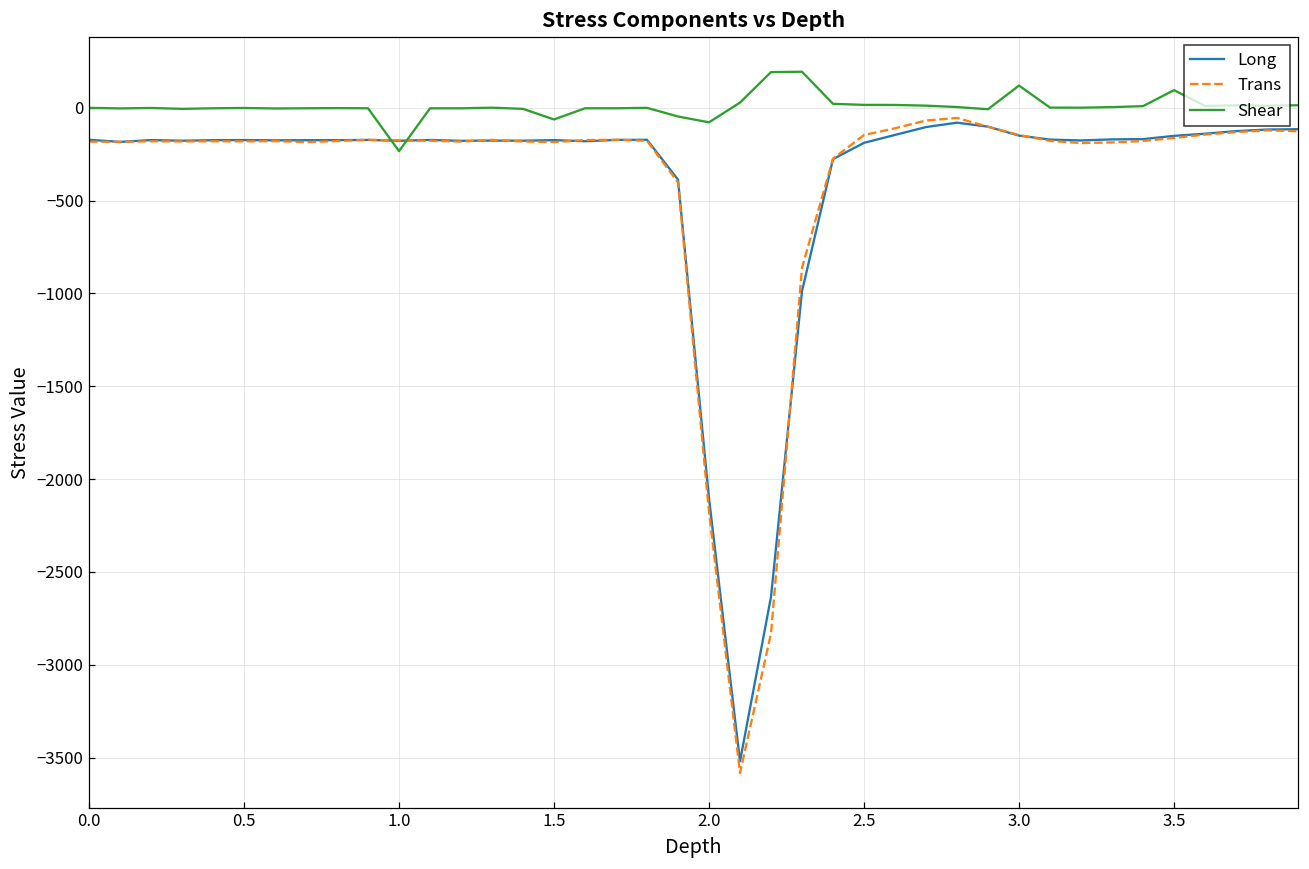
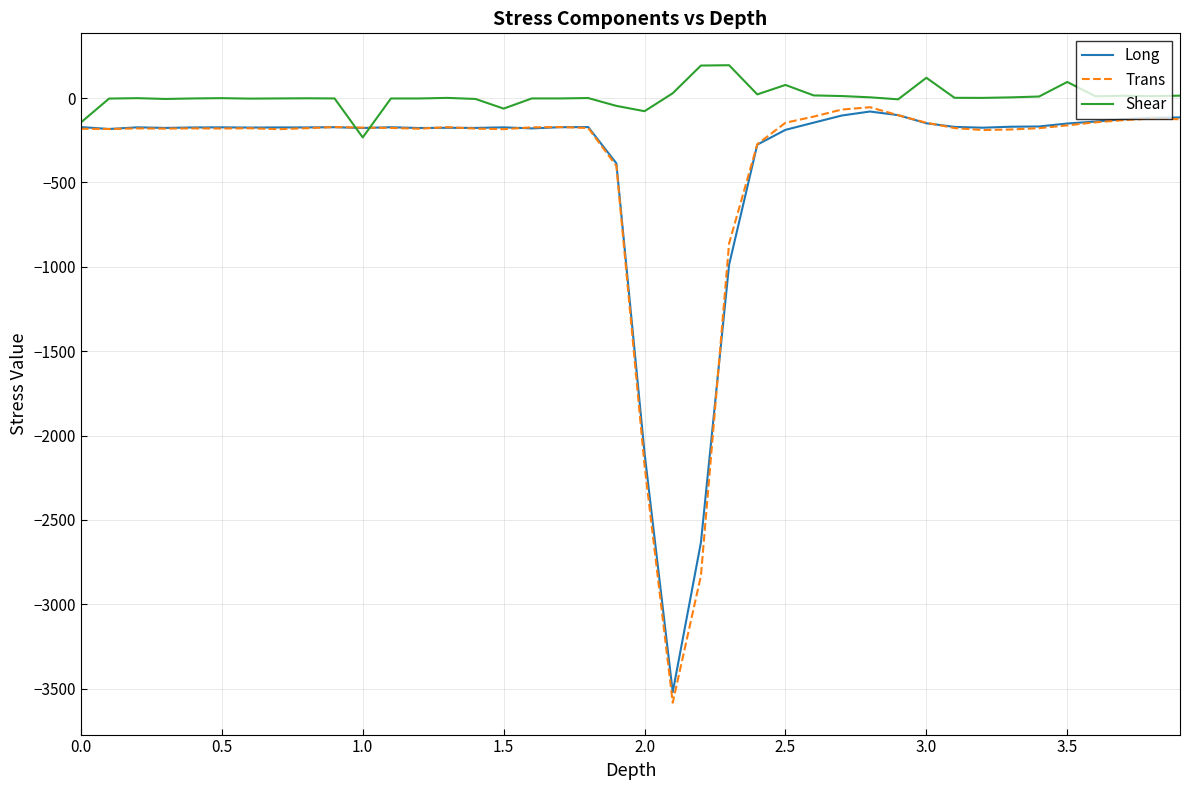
  {
    "Long": {
      "2.0": -2100,
      "2.5": -190
    },
    "Trans": {
      "2.0": -2180,
      "2.5": -150
    },
    "Shear": {
-     "0.0": 0,
+     "0.0": -140,
      "0.5": 0,
      "1.0": -230,
      "1.5": -60,
      "2.0": -80,
-     "2.5": 20,
+     "2.5": 80,
      "3.0": 120,
      "3.5": 100
    }
  }
